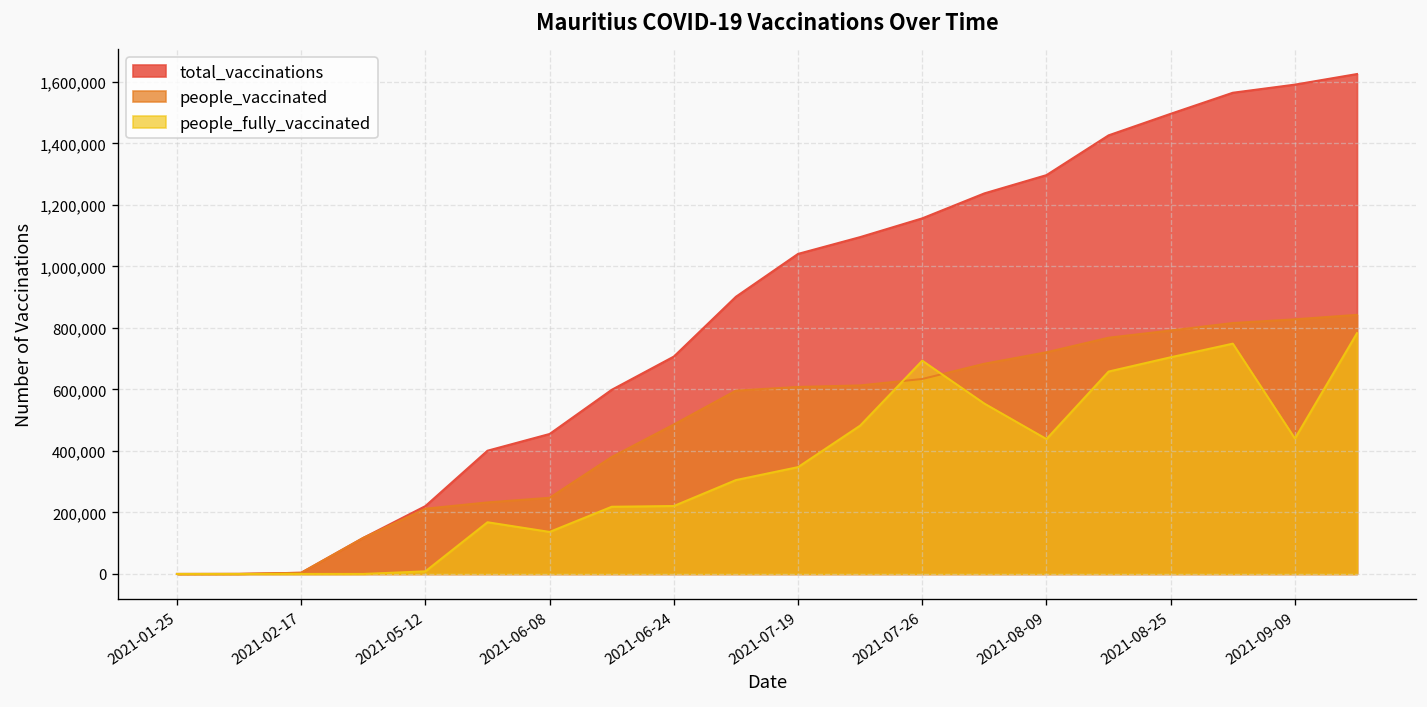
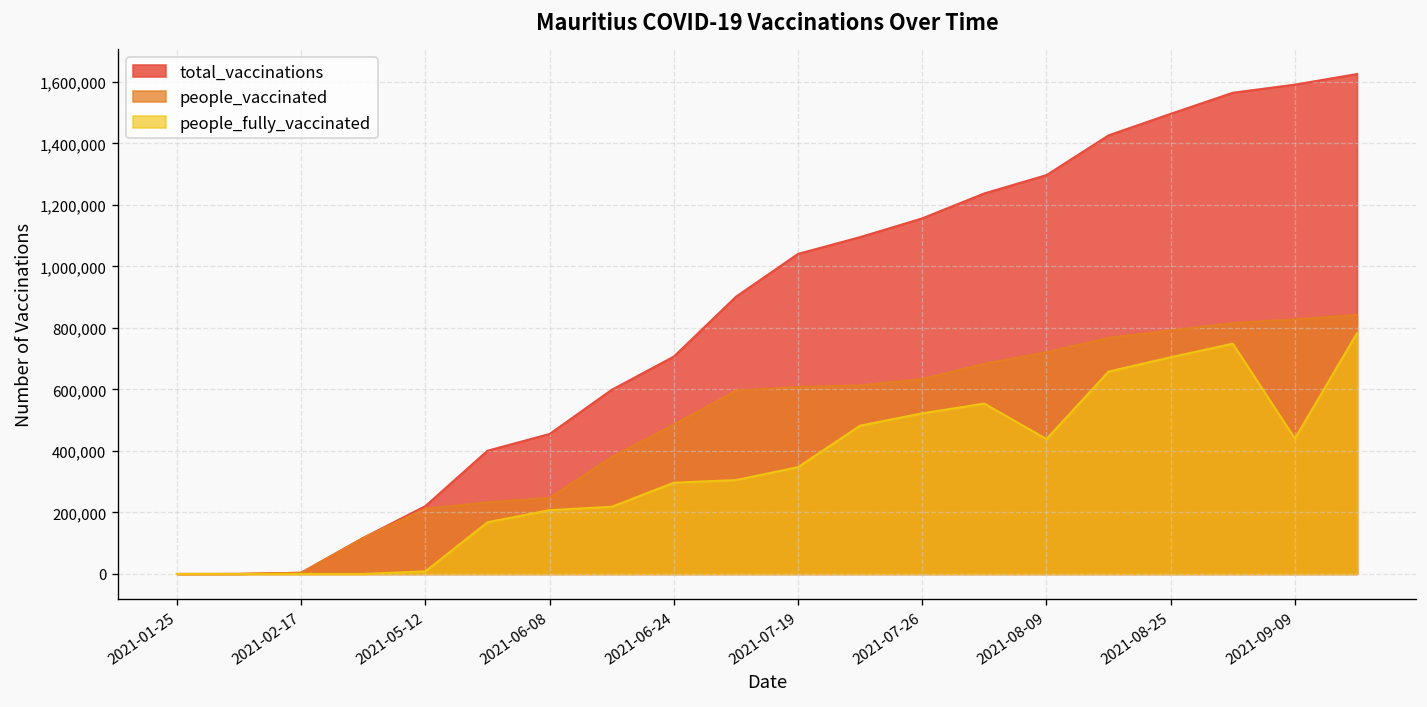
  {
    "people_fully_vaccinated": {
      "2021-05-12": "10,000",
-     "2021-06-08": "140,000",
-     "2021-06-24": "220,000",
+     "2021-06-08": "210,000",
+     "2021-06-24": "300,000",
      "2021-07-19": "350,000",
-     "2021-07-26": "690,000",
+     "2021-07-26": "520,000",
      "2021-08-09": "440,000",
      "2021-08-25": "700,000",
      "2021-09-09": "440,000"
    }
  }
